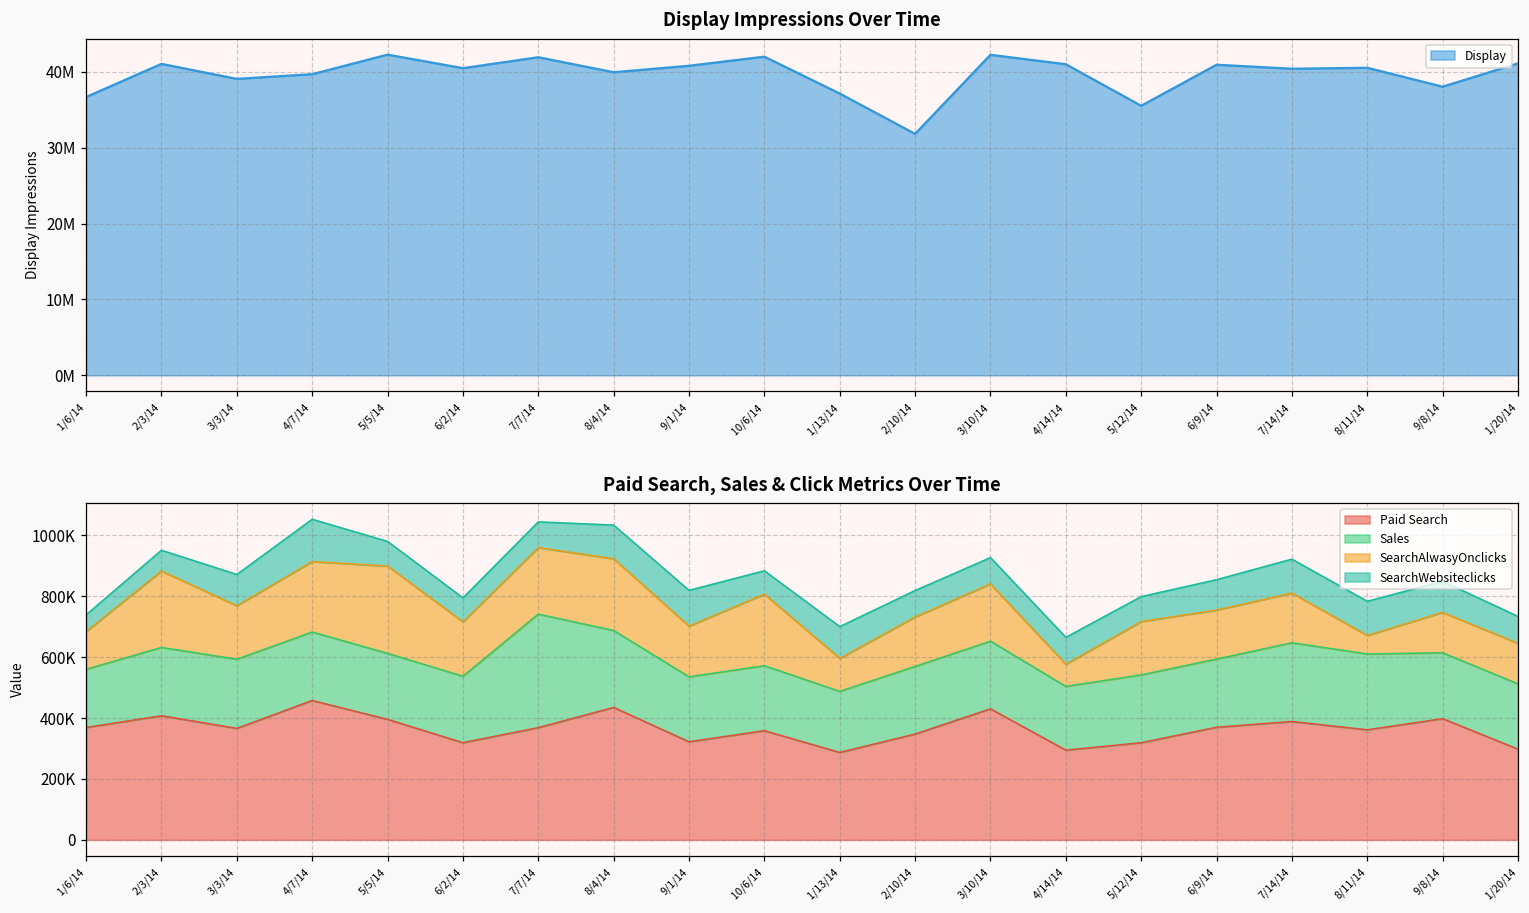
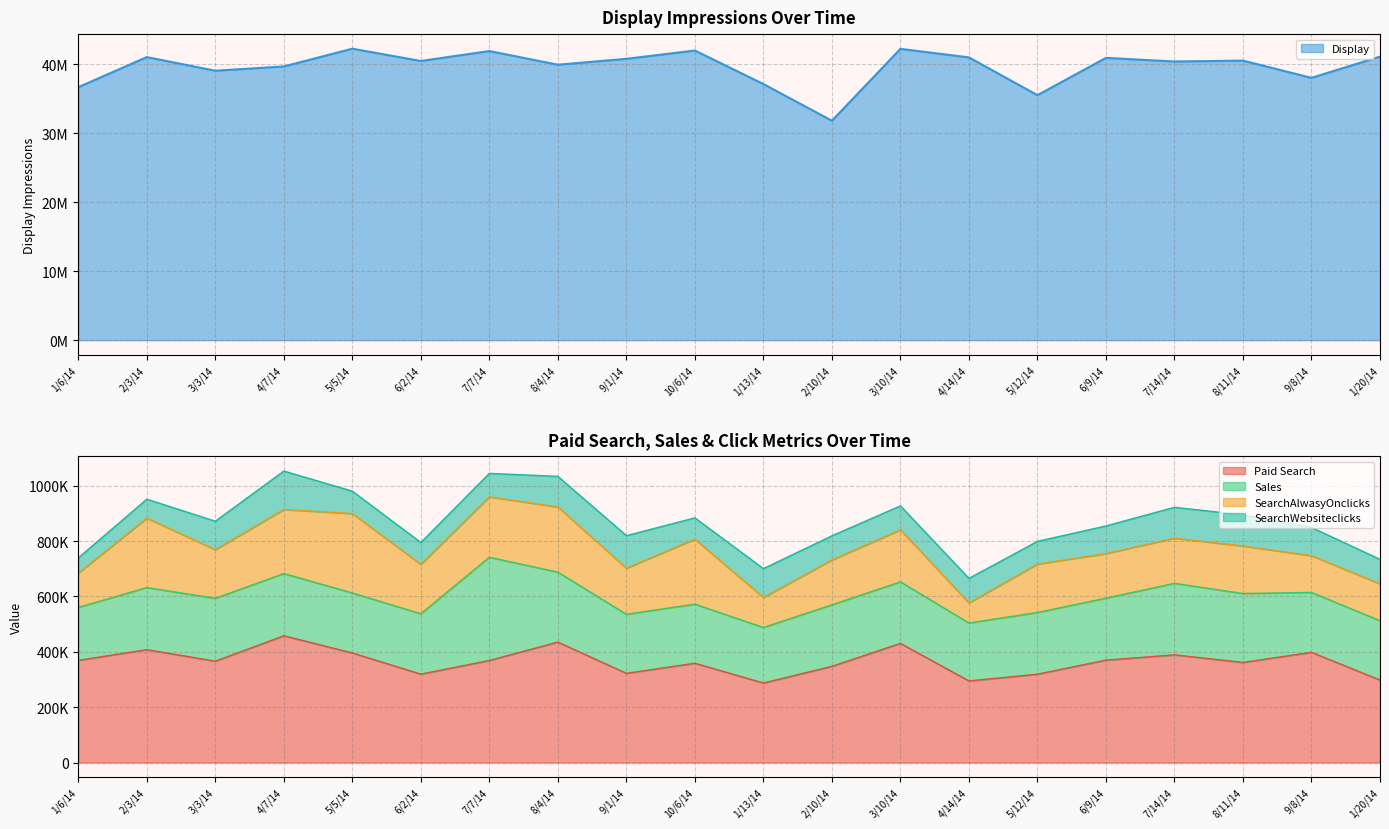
  {
    "Display Impressions Over Time": {
      "1/6/14": 37000000,
      "2/3/14": 41000000,
      "3/3/14": 39000000,
      "4/7/14": 40000000,
      "5/5/14": 42000000,
      "6/2/14": 41000000,
      "7/7/14": 42000000,
      "8/4/14": 40000000,
      "9/1/14": 41000000,
      "10/6/14": 42000000,
      "1/13/14": 37000000,
      "2/10/14": 32000000,
      "3/10/14": 42000000,
      "4/14/14": 41000000,
      "5/12/14": 36000000,
      "6/9/14": 41000000,
      "7/14/14": 40000000,
      "8/11/14": 41000000,
      "9/8/14": 38000000,
      "1/20/14": 41000000
    },
    "Paid Search, Sales & Click Metrics Over Time": {
      "Paid Search": {
        "1/6/14": 370000,
        "2/3/14": 410000,
        "3/3/14": 370000,
        "4/7/14": 460000,
        "5/5/14": 400000,
        "6/2/14": 320000,
        "7/7/14": 370000,
        "8/4/14": 440000,
        "9/1/14": 320000,
        "10/6/14": 360000,
        "1/13/14": 290000,
        "2/10/14": 350000,
        "3/10/14": 430000,
        "4/14/14": 290000,
        "5/12/14": 320000,
        "6/9/14": 370000,
        "7/14/14": 390000,
        "8/11/14": 360000,
        "9/8/14": 400000,
        "1/20/14": 300000
      },
      "SearchAlwasyOnclicks": {
        "1/6/14": 120000,
        "2/3/14": 250000,
        "3/3/14": 180000,
        "4/7/14": 230000,
        "5/5/14": 290000,
        "6/2/14": 180000,
        "7/7/14": 220000,
        "8/4/14": 240000,
        "9/1/14": 170000,
        "10/6/14": 240000,
        "1/13/14": 110000,
        "2/10/14": 160000,
        "3/10/14": 190000,
        "4/14/14": 70000,
        "5/12/14": 180000,
        "6/9/14": 160000,
        "7/14/14": 160000,
-       "8/11/14": 60000,
+       "8/11/14": 170000,
        "9/8/14": 130000,
        "1/20/14": 130000
      }
    }
  }
